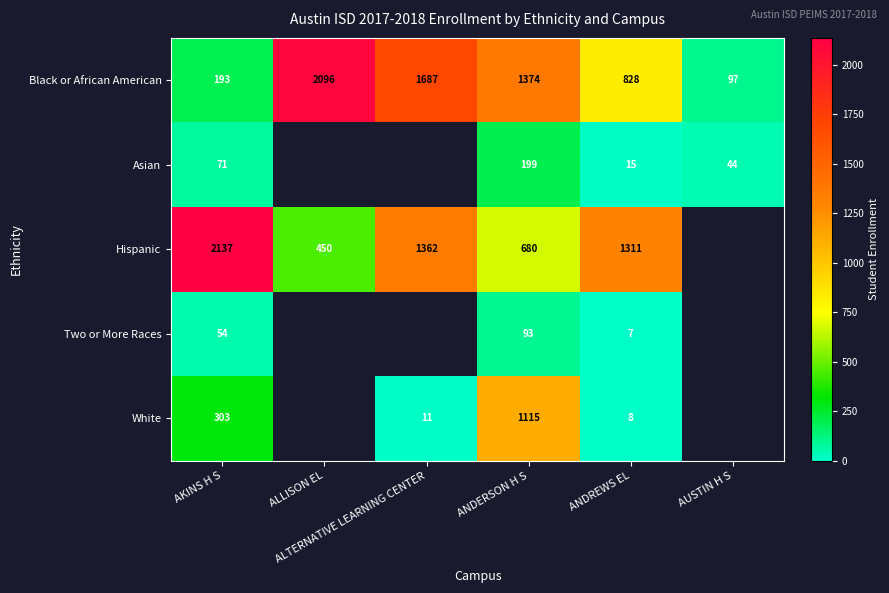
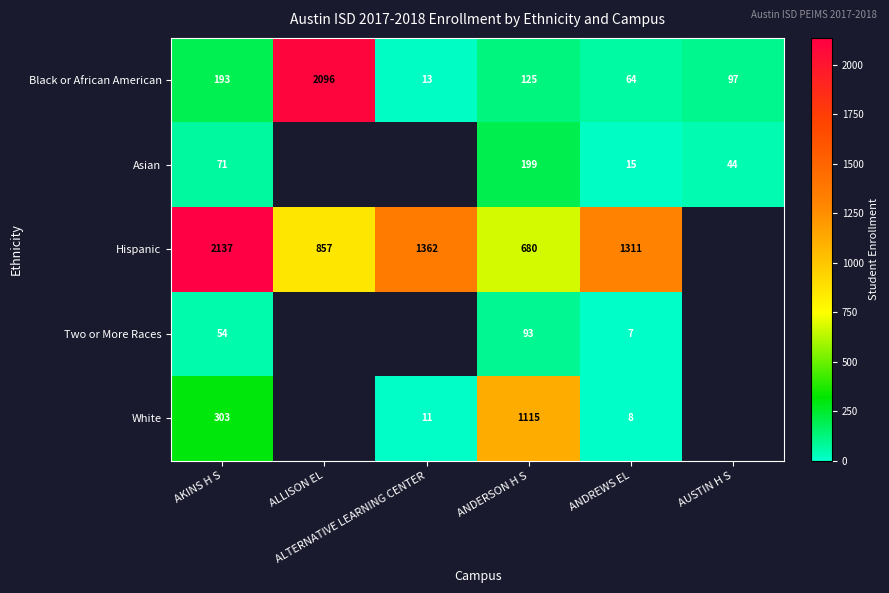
  {
    "Black or African American": {
      "AKINS H S": 193,
      "ALLISON EL": 2096,
-     "ALTERNATIVE LEARNING CENTER": 1687,
-     "ANDERSON H S": 1374,
-     "ANDREWS EL": 828,
+     "ALTERNATIVE LEARNING CENTER": 13,
+     "ANDERSON H S": 125,
+     "ANDREWS EL": 64,
      "AUSTIN H S": 97
    },
    "Asian": {
      "AKINS H S": 71,
      "ANDERSON H S": 199,
      "ANDREWS EL": 15,
      "AUSTIN H S": 44
    },
    "Hispanic": {
      "AKINS H S": 2137,
-     "ALLISON EL": 450,
+     "ALLISON EL": 857,
      "ALTERNATIVE LEARNING CENTER": 1362,
      "ANDERSON H S": 680,
      "ANDREWS EL": 1311
    },
    "Two or More Races": {
      "AKINS H S": 54,
      "ANDERSON H S": 93,
      "ANDREWS EL": 7
    },
    "White": {
      "AKINS H S": 303,
      "ALTERNATIVE LEARNING CENTER": 11,
      "ANDERSON H S": 1115,
      "ANDREWS EL": 8
    }
  }
